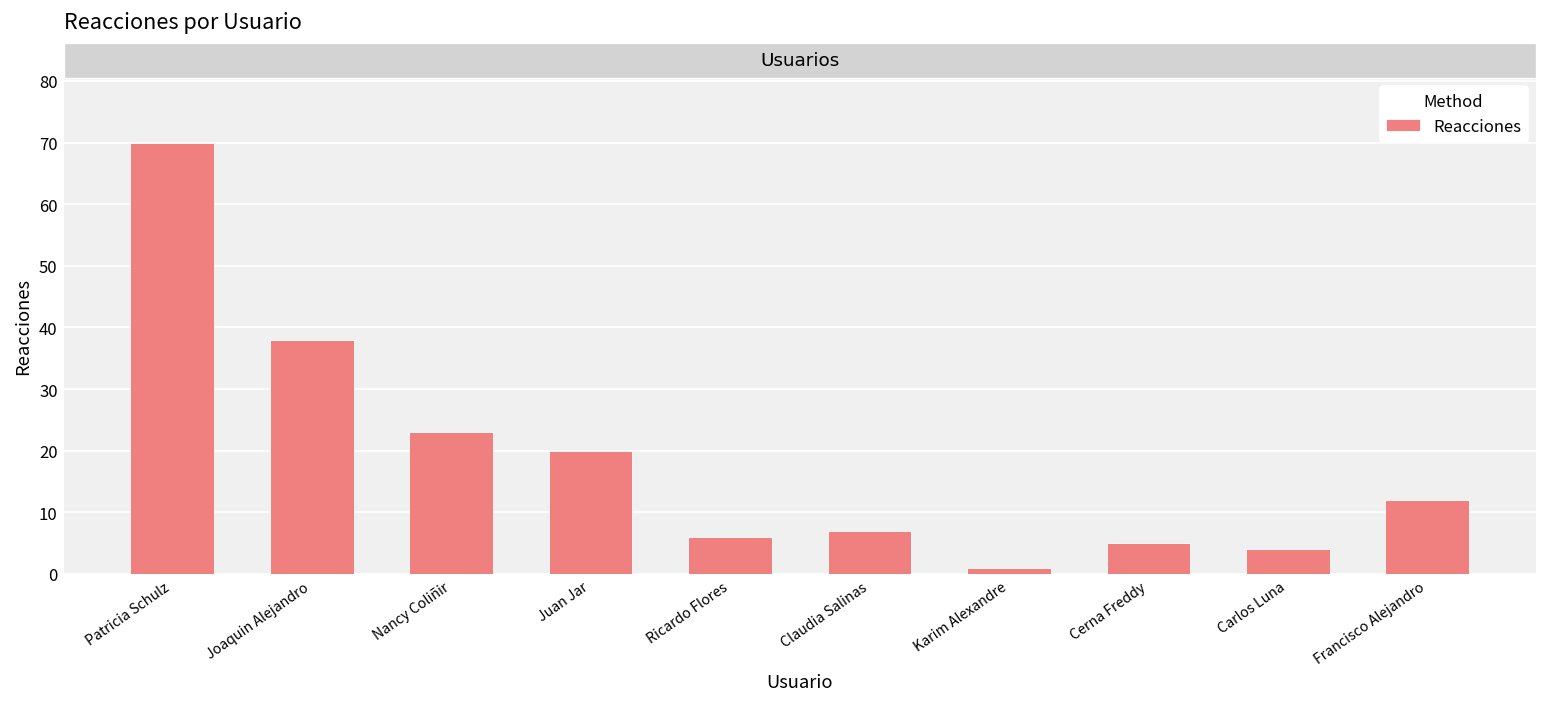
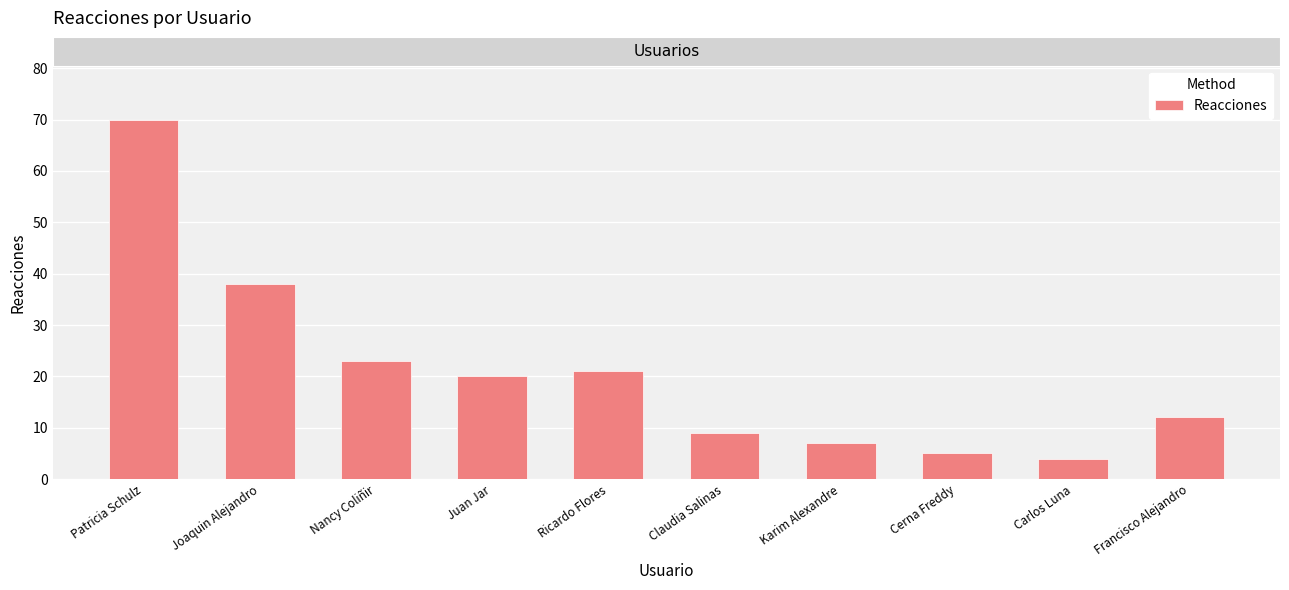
  {
    "Patricia Schulz": 70,
    "Joaquin Alejandro": 38,
    "Nancy Coliñir": 23,
    "Juan Jar": 20,
-   "Ricardo Flores": 6,
-   "Claudia Salinas": 7,
-   "Karim Alexandre": 1,
+   "Ricardo Flores": 21,
+   "Claudia Salinas": 9,
+   "Karim Alexandre": 7,
    "Cerna Freddy": 5,
    "Carlos Luna": 4,
    "Francisco Alejandro": 12
  }
